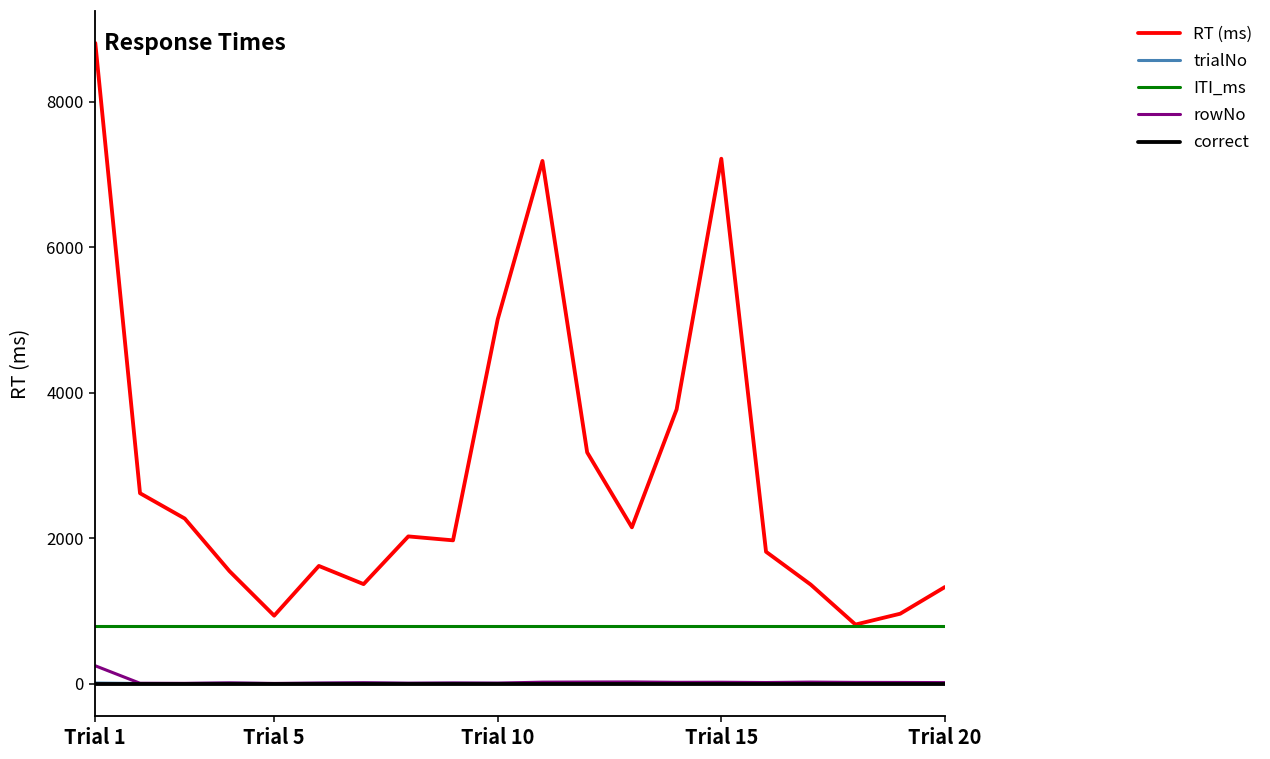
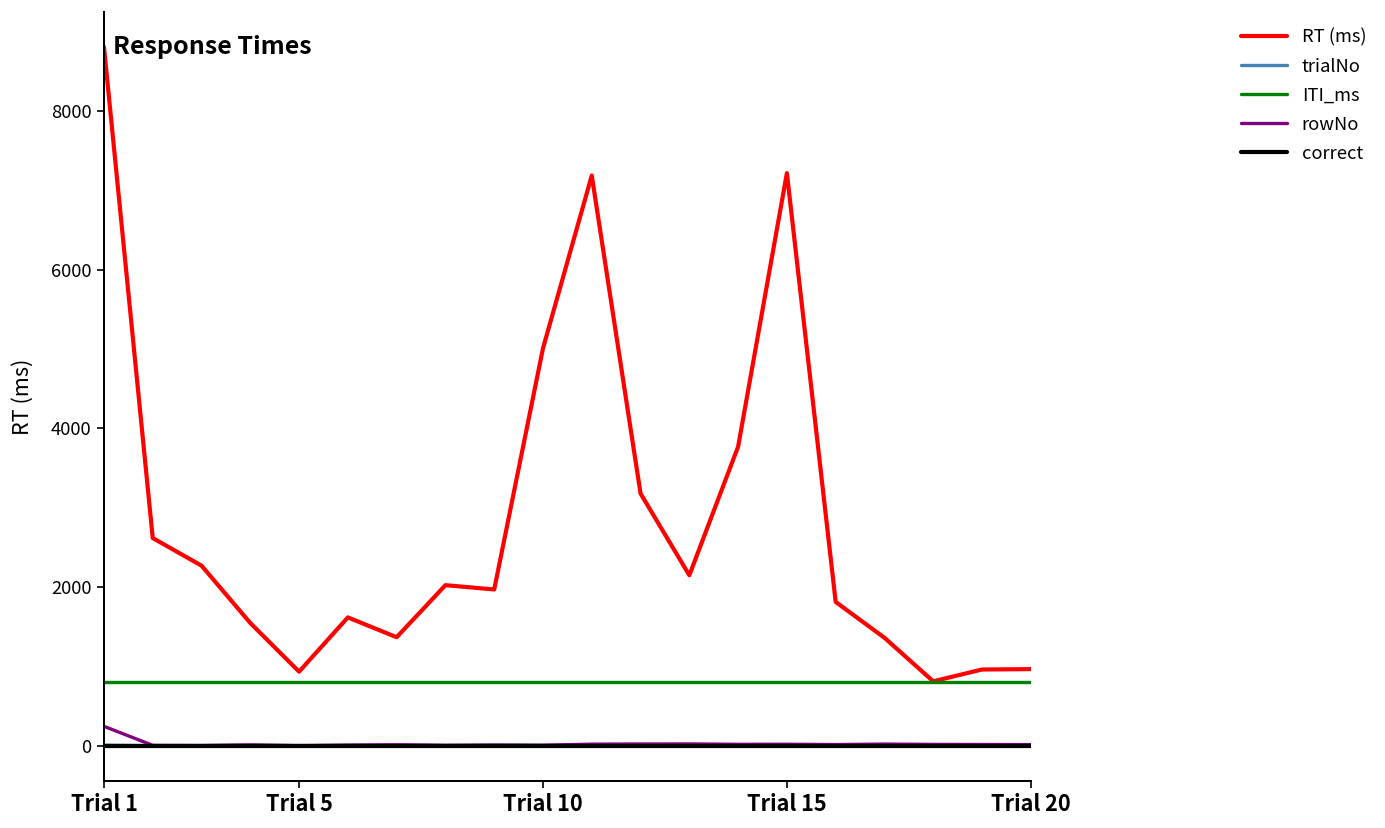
  {
    "RT (ms)": {
      "Trial 1": 8800,
      "Trial 5": 900,
      "Trial 10": 5000,
      "Trial 15": 7200,
-     "Trial 20": 1300
+     "Trial 20": 1000
    },
    "ITI_ms": {
      "Trial 1": 800,
      "Trial 5": 800,
      "Trial 10": 800,
      "Trial 15": 800,
      "Trial 20": 800
    },
    "rowNo": {
      "Trial 1": 200
    }
  }
